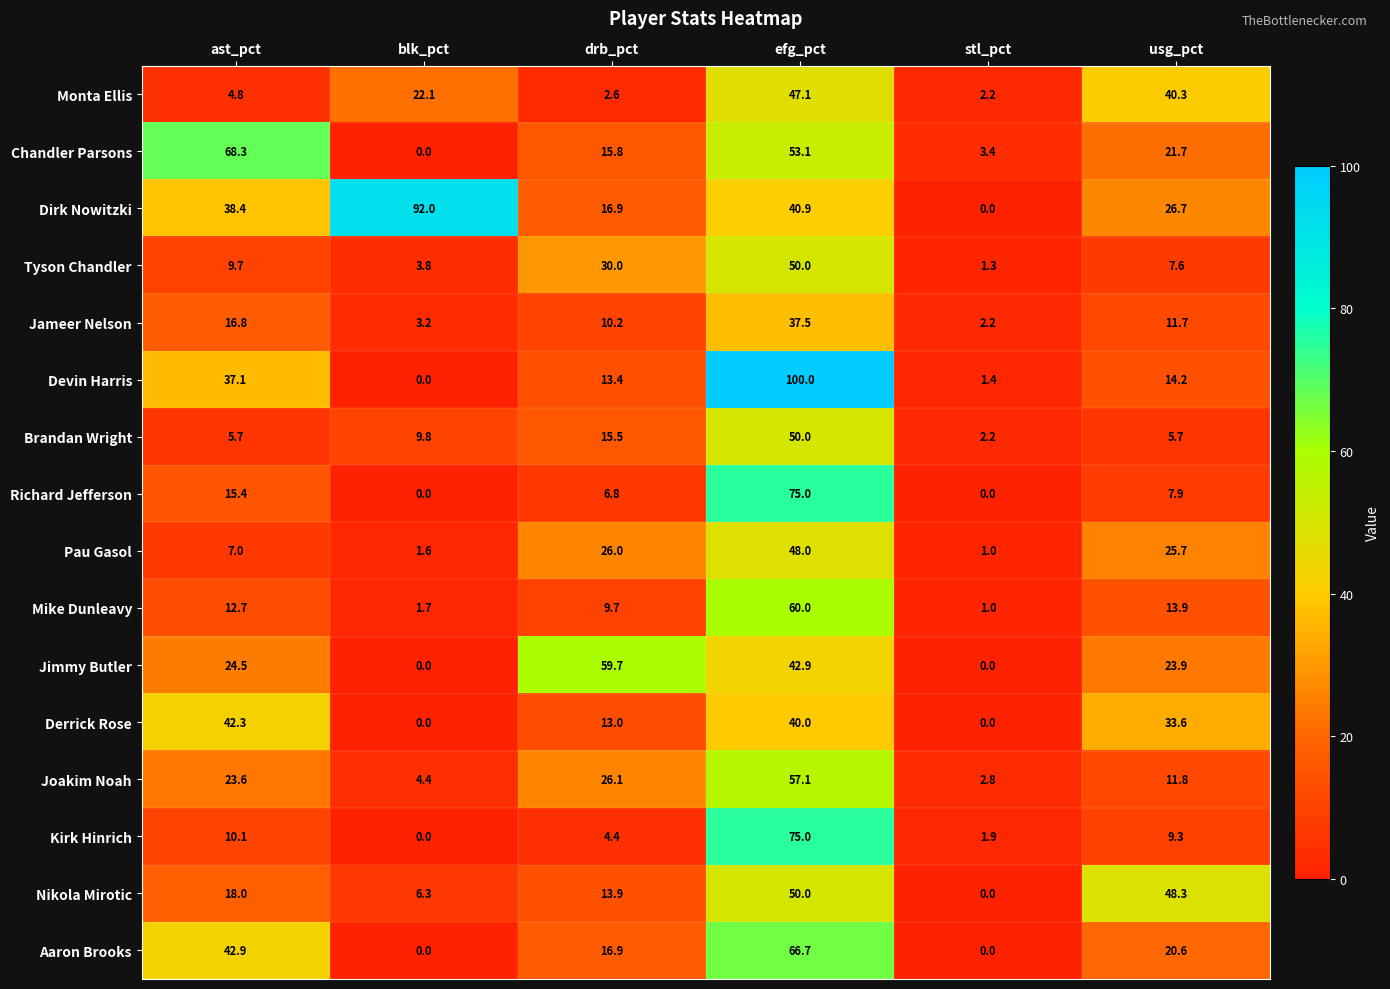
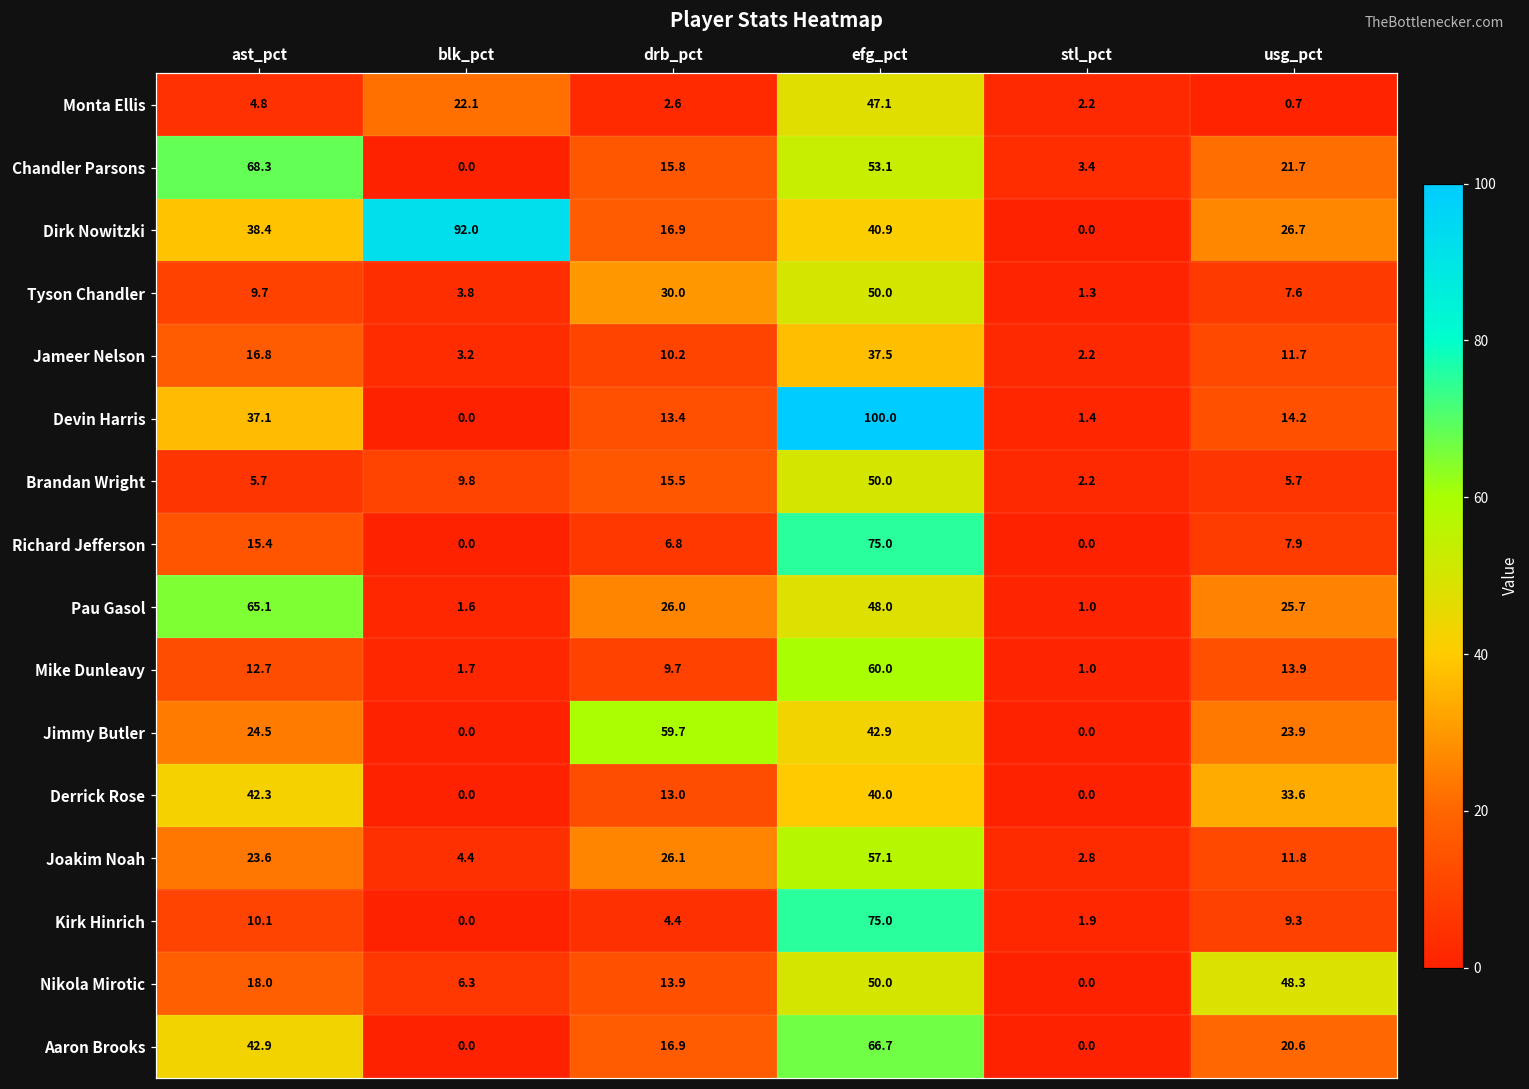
  {
    "Monta Ellis": {
      "ast_pct": 4.8,
      "blk_pct": 22.1,
      "drb_pct": 2.6,
      "efg_pct": 47.1,
      "stl_pct": 2.2,
-     "usg_pct": 40.3
+     "usg_pct": 0.7
    },
    "Chandler Parsons": {
      "ast_pct": 68.3,
      "blk_pct": 0.0,
      "drb_pct": 15.8,
      "efg_pct": 53.1,
      "stl_pct": 3.4,
      "usg_pct": 21.7
    },
    "Dirk Nowitzki": {
      "ast_pct": 38.4,
      "blk_pct": 92.0,
      "drb_pct": 16.9,
      "efg_pct": 40.9,
      "stl_pct": 0.0,
      "usg_pct": 26.7
    },
    "Tyson Chandler": {
      "ast_pct": 9.7,
      "blk_pct": 3.8,
      "drb_pct": 30.0,
      "efg_pct": 50.0,
      "stl_pct": 1.3,
      "usg_pct": 7.6
    },
    "Jameer Nelson": {
      "ast_pct": 16.8,
      "blk_pct": 3.2,
      "drb_pct": 10.2,
      "efg_pct": 37.5,
      "stl_pct": 2.2,
      "usg_pct": 11.7
    },
    "Devin Harris": {
      "ast_pct": 37.1,
      "blk_pct": 0.0,
      "drb_pct": 13.4,
      "efg_pct": 100.0,
      "stl_pct": 1.4,
      "usg_pct": 14.2
    },
    "Brandan Wright": {
      "ast_pct": 5.7,
      "blk_pct": 9.8,
      "drb_pct": 15.5,
      "efg_pct": 50.0,
      "stl_pct": 2.2,
      "usg_pct": 5.7
    },
    "Richard Jefferson": {
      "ast_pct": 15.4,
      "blk_pct": 0.0,
      "drb_pct": 6.8,
      "efg_pct": 75.0,
      "stl_pct": 0.0,
      "usg_pct": 7.9
    },
    "Pau Gasol": {
-     "ast_pct": 7.0,
+     "ast_pct": 65.1,
      "blk_pct": 1.6,
      "drb_pct": 26.0,
      "efg_pct": 48.0,
      "stl_pct": 1.0,
      "usg_pct": 25.7
    },
    "Mike Dunleavy": {
      "ast_pct": 12.7,
      "blk_pct": 1.7,
      "drb_pct": 9.7,
      "efg_pct": 60.0,
      "stl_pct": 1.0,
      "usg_pct": 13.9
    },
    "Jimmy Butler": {
      "ast_pct": 24.5,
      "blk_pct": 0.0,
      "drb_pct": 59.7,
      "efg_pct": 42.9,
      "stl_pct": 0.0,
      "usg_pct": 23.9
    },
    "Derrick Rose": {
      "ast_pct": 42.3,
      "blk_pct": 0.0,
      "drb_pct": 13.0,
      "efg_pct": 40.0,
      "stl_pct": 0.0,
      "usg_pct": 33.6
    },
    "Joakim Noah": {
      "ast_pct": 23.6,
      "blk_pct": 4.4,
      "drb_pct": 26.1,
      "efg_pct": 57.1,
      "stl_pct": 2.8,
      "usg_pct": 11.8
    },
    "Kirk Hinrich": {
      "ast_pct": 10.1,
      "blk_pct": 0.0,
      "drb_pct": 4.4,
      "efg_pct": 75.0,
      "stl_pct": 1.9,
      "usg_pct": 9.3
    },
    "Nikola Mirotic": {
      "ast_pct": 18.0,
      "blk_pct": 6.3,
      "drb_pct": 13.9,
      "efg_pct": 50.0,
      "stl_pct": 0.0,
      "usg_pct": 48.3
    },
    "Aaron Brooks": {
      "ast_pct": 42.9,
      "blk_pct": 0.0,
      "drb_pct": 16.9,
      "efg_pct": 66.7,
      "stl_pct": 0.0,
      "usg_pct": 20.6
    }
  }
